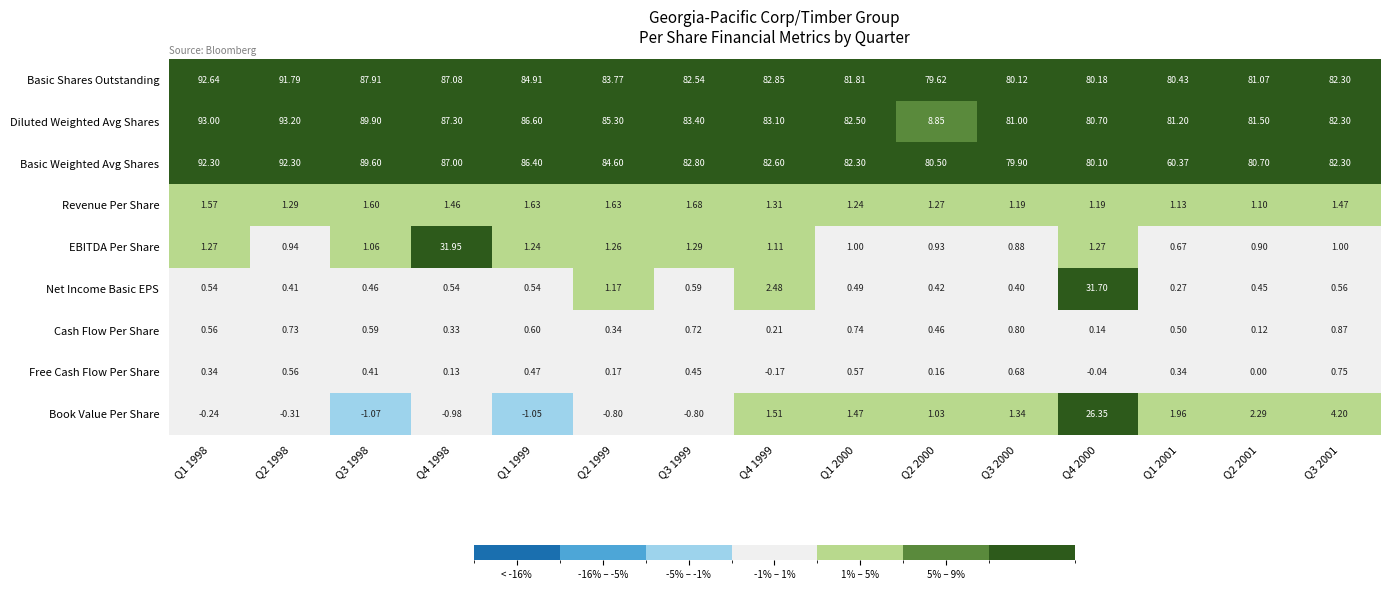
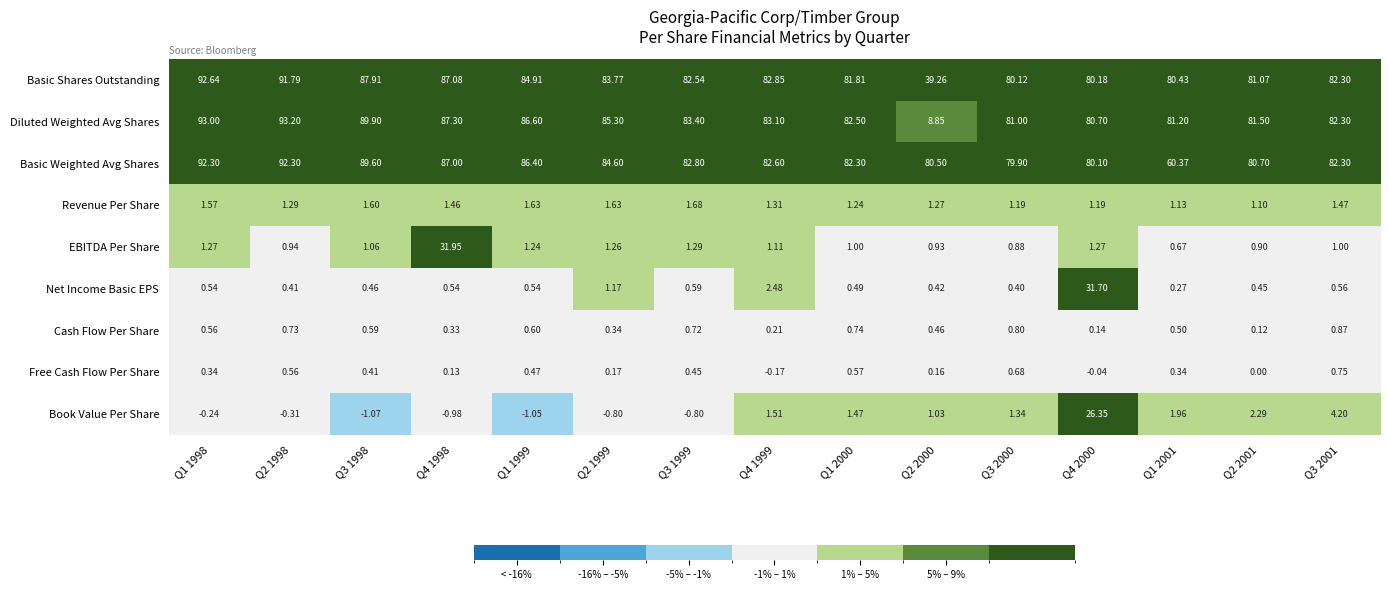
  {
    "Basic Shares Outstanding": {
      "Q1 1998": 92.64,
      "Q2 1998": 91.79,
      "Q3 1998": 87.91,
      "Q4 1998": 87.08,
      "Q1 1999": 84.91,
      "Q2 1999": 83.77,
      "Q3 1999": 82.54,
      "Q4 1999": 82.85,
      "Q1 2000": 81.81,
-     "Q2 2000": 79.62,
+     "Q2 2000": 39.26,
      "Q3 2000": 80.12,
      "Q4 2000": 80.18,
      "Q1 2001": 80.43,
      "Q2 2001": 81.07,
      "Q3 2001": 82.30
    },
    "Diluted Weighted Avg Shares": {
      "Q1 1998": 93.00,
      "Q2 1998": 93.20,
      "Q3 1998": 89.90,
      "Q4 1998": 87.30,
      "Q1 1999": 86.60,
      "Q2 1999": 85.30,
      "Q3 1999": 83.40,
      "Q4 1999": 83.10,
      "Q1 2000": 82.50,
      "Q2 2000": 8.85,
      "Q3 2000": 81.00,
      "Q4 2000": 80.70,
      "Q1 2001": 81.20,
      "Q2 2001": 81.50,
      "Q3 2001": 82.30
    },
    "Basic Weighted Avg Shares": {
      "Q1 1998": 92.30,
      "Q2 1998": 92.30,
      "Q3 1998": 89.60,
      "Q4 1998": 87.00,
      "Q1 1999": 86.40,
      "Q2 1999": 84.60,
      "Q3 1999": 82.80,
      "Q4 1999": 82.60,
      "Q1 2000": 82.30,
      "Q2 2000": 80.50,
      "Q3 2000": 79.90,
      "Q4 2000": 80.10,
      "Q1 2001": 60.37,
      "Q2 2001": 80.70,
      "Q3 2001": 82.30
    },
    "Revenue Per Share": {
      "Q1 1998": 1.57,
      "Q2 1998": 1.29,
      "Q3 1998": 1.60,
      "Q4 1998": 1.46,
      "Q1 1999": 1.63,
      "Q2 1999": 1.63,
      "Q3 1999": 1.68,
      "Q4 1999": 1.31,
      "Q1 2000": 1.24,
      "Q2 2000": 1.27,
      "Q3 2000": 1.19,
      "Q4 2000": 1.19,
      "Q1 2001": 1.13,
      "Q2 2001": 1.10,
      "Q3 2001": 1.47
    },
    "EBITDA Per Share": {
      "Q1 1998": 1.27,
      "Q2 1998": 0.94,
      "Q3 1998": 1.06,
      "Q4 1998": 31.95,
      "Q1 1999": 1.24,
      "Q2 1999": 1.26,
      "Q3 1999": 1.29,
      "Q4 1999": 1.11,
      "Q1 2000": 1.00,
      "Q2 2000": 0.93,
      "Q3 2000": 0.88,
      "Q4 2000": 1.27,
      "Q1 2001": 0.67,
      "Q2 2001": 0.90,
      "Q3 2001": 1.00
    },
    "Net Income Basic EPS": {
      "Q1 1998": 0.54,
      "Q2 1998": 0.41,
      "Q3 1998": 0.46,
      "Q4 1998": 0.54,
      "Q1 1999": 0.54,
      "Q2 1999": 1.17,
      "Q3 1999": 0.59,
      "Q4 1999": 2.48,
      "Q1 2000": 0.49,
      "Q2 2000": 0.42,
      "Q3 2000": 0.40,
      "Q4 2000": 31.70,
      "Q1 2001": 0.27,
      "Q2 2001": 0.45,
      "Q3 2001": 0.56
    },
    "Cash Flow Per Share": {
      "Q1 1998": 0.56,
      "Q2 1998": 0.73,
      "Q3 1998": 0.59,
      "Q4 1998": 0.33,
      "Q1 1999": 0.60,
      "Q2 1999": 0.34,
      "Q3 1999": 0.72,
      "Q4 1999": 0.21,
      "Q1 2000": 0.74,
      "Q2 2000": 0.46,
      "Q3 2000": 0.80,
      "Q4 2000": 0.14,
      "Q1 2001": 0.50,
      "Q2 2001": 0.12,
      "Q3 2001": 0.87
    },
    "Free Cash Flow Per Share": {
      "Q1 1998": 0.34,
      "Q2 1998": 0.56,
      "Q3 1998": 0.41,
      "Q4 1998": 0.13,
      "Q1 1999": 0.47,
      "Q2 1999": 0.17,
      "Q3 1999": 0.45,
      "Q4 1999": -0.17,
      "Q1 2000": 0.57,
      "Q2 2000": 0.16,
      "Q3 2000": 0.68,
      "Q4 2000": -0.04,
      "Q1 2001": 0.34,
      "Q2 2001": 0.00,
      "Q3 2001": 0.75
    },
    "Book Value Per Share": {
      "Q1 1998": -0.24,
      "Q2 1998": -0.31,
      "Q3 1998": -1.07,
      "Q4 1998": -0.98,
      "Q1 1999": -1.05,
      "Q2 1999": -0.80,
      "Q3 1999": -0.80,
      "Q4 1999": 1.51,
      "Q1 2000": 1.47,
      "Q2 2000": 1.03,
      "Q3 2000": 1.34,
      "Q4 2000": 26.35,
      "Q1 2001": 1.96,
      "Q2 2001": 2.29,
      "Q3 2001": 4.20
    }
  }
